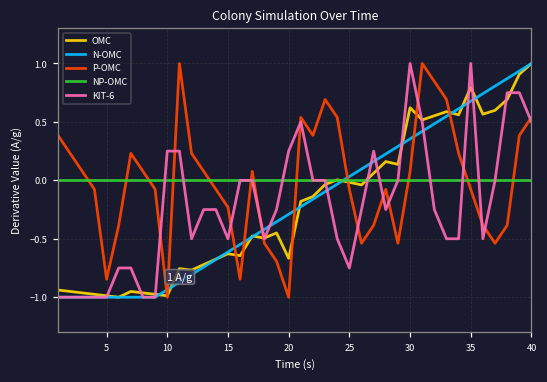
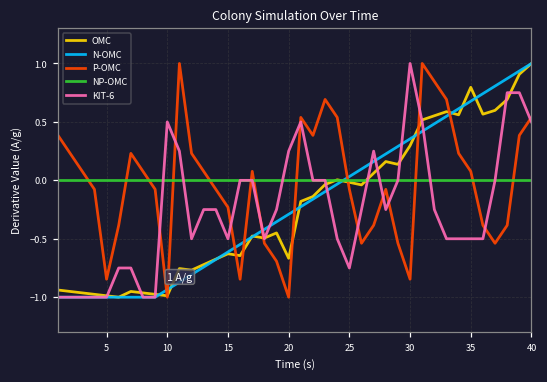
  {
    "OMC": {
      "20": -0.67,
-     "30": 0.62,
+     "30": 0.30,
      "35": 0.80
    },
    "N-OMC": {
      "10": -0.94,
      "20": -0.29,
      "25": 0.03,
      "30": 0.35,
      "35": 0.68
    },
    "P-OMC": {
      "5": -0.85,
      "15": -0.23,
      "20": -1.00,
      "25": -0.08,
-     "30": 0.08,
-     "35": -0.08,
+     "30": -0.85,
+     "35": 0.08,
      "40": 0.54
    },
    "NP-OMC": {
      "5": 0.00,
      "10": 0.00,
      "15": 0.00,
      "20": 0.00,
      "30": 0.00,
      "35": 0.00,
      "40": 0.00
    },
    "KIT-6": {
-     "10": 0.25,
+     "10": 0.50,
      "15": -0.50,
      "20": 0.25,
      "25": -0.75,
      "30": 1.00,
-     "35": 1.00,
+     "35": -0.50,
      "40": 0.50
    }
  }
